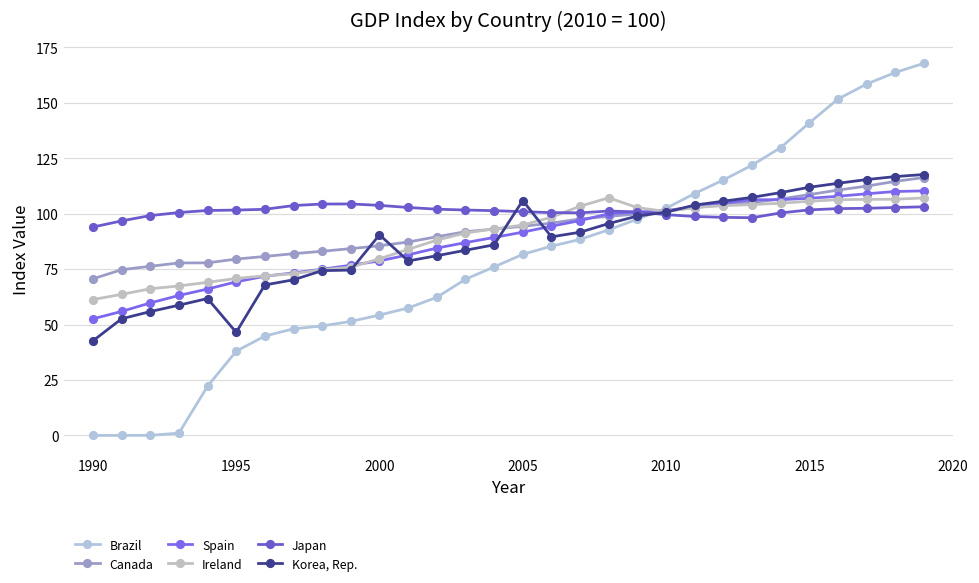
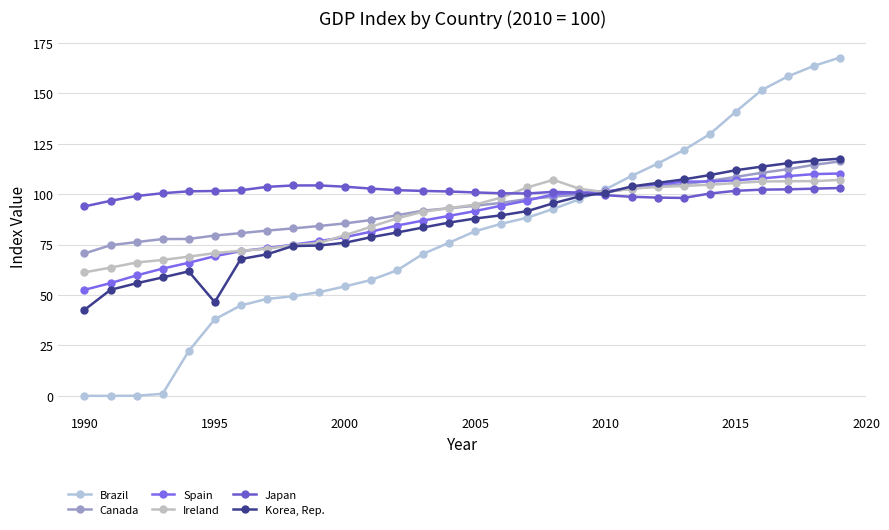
  {
    "Korea, Rep.": {
      "1990": 43,
      "1995": 46,
-     "2000": 90,
-     "2005": 106,
+     "2000": 76,
+     "2005": 88,
      "2015": 112
    }
  }
